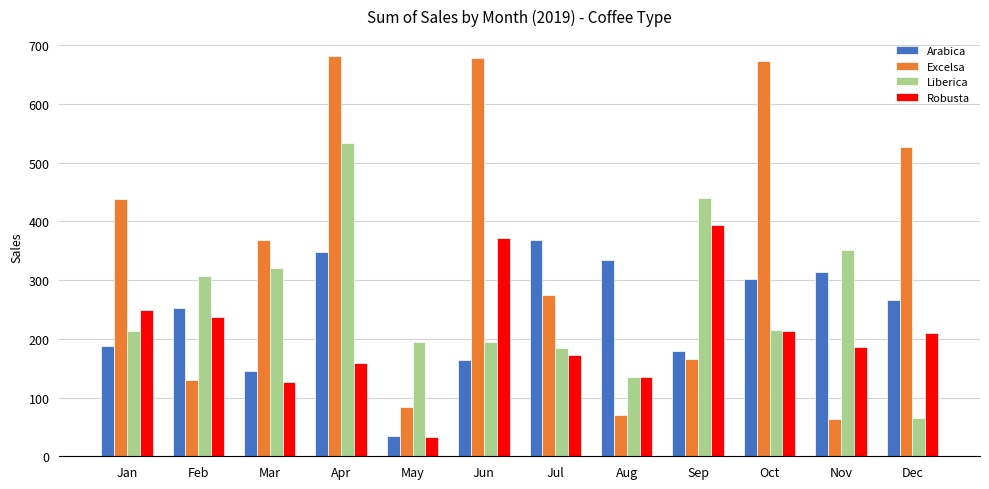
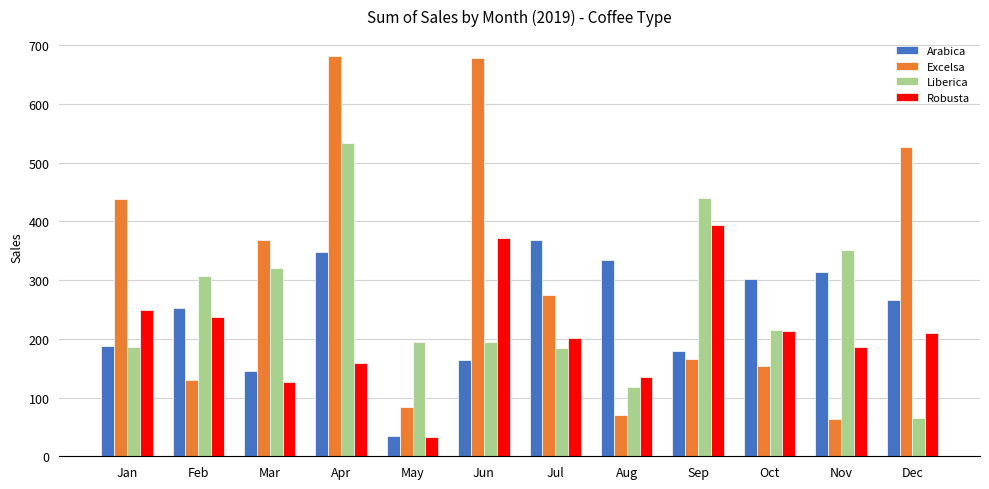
  {
    "Arabica": {
      "Jan": 190,
      "Feb": 250,
      "Mar": 150,
      "Apr": 350,
      "May": 40,
      "Jun": 160,
      "Jul": 370,
      "Aug": 330,
      "Sep": 180,
      "Oct": 300,
      "Nov": 310,
      "Dec": 270
    },
    "Excelsa": {
      "Jan": 440,
      "Feb": 130,
      "Mar": 370,
      "Apr": 680,
      "May": 80,
      "Jun": 680,
      "Jul": 270,
      "Aug": 70,
      "Sep": 170,
-     "Oct": 670,
+     "Oct": 150,
      "Nov": 60,
      "Dec": 530
    },
    "Liberica": {
-     "Jan": 210,
+     "Jan": 190,
      "Feb": 310,
      "Mar": 320,
      "Apr": 530,
      "May": 190,
      "Jun": 190,
      "Jul": 180,
-     "Aug": 130,
+     "Aug": 120,
      "Sep": 440,
      "Oct": 220,
      "Nov": 350,
      "Dec": 60
    },
    "Robusta": {
      "Jan": 250,
      "Feb": 240,
      "Mar": 130,
      "Apr": 160,
      "May": 30,
      "Jun": 370,
-     "Jul": 170,
+     "Jul": 200,
      "Aug": 130,
      "Sep": 390,
      "Oct": 210,
      "Nov": 190,
      "Dec": 210
    }
  }
